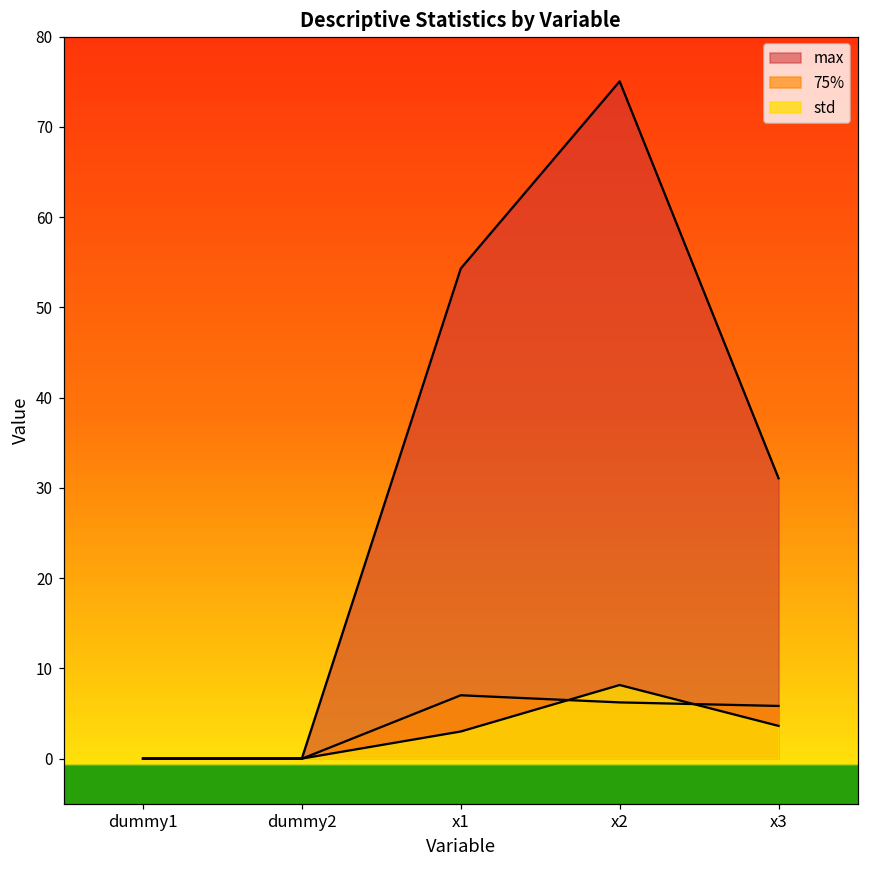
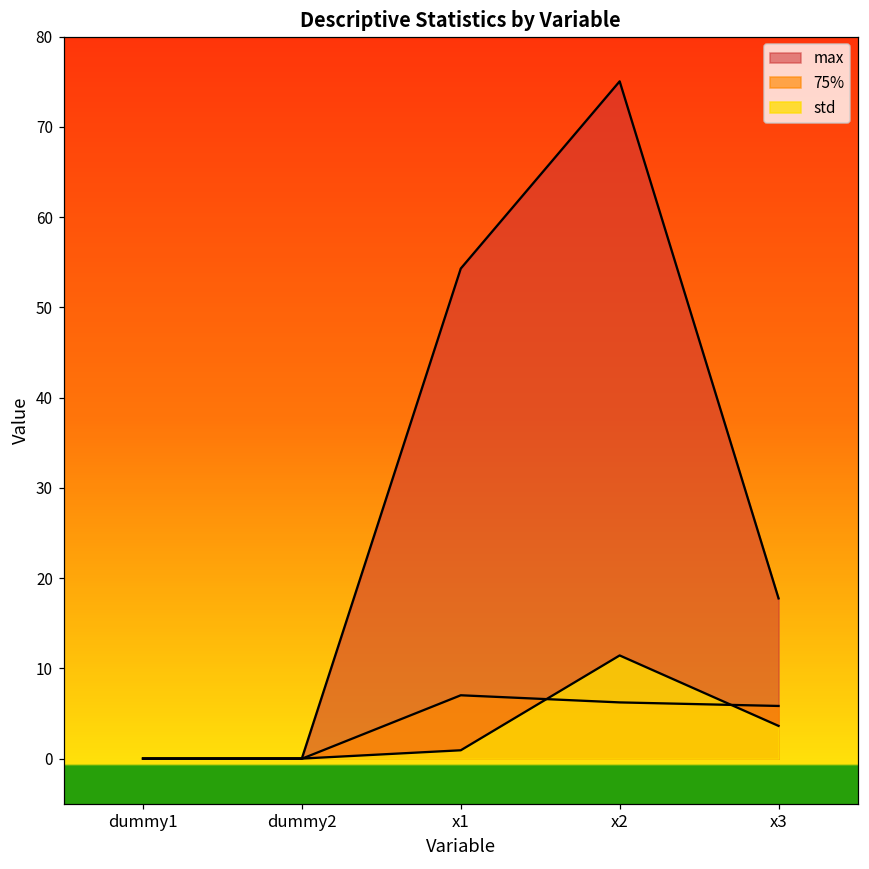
  {
    "max": {
      "x1": 54,
      "x2": 75,
-     "x3": 31
+     "x3": 18
    },
    "75%": {
      "x1": 7,
      "x2": 6,
      "x3": 6
    },
    "std": {
-     "x1": 3,
-     "x2": 8,
+     "x1": 1,
+     "x2": 11,
      "x3": 4
    }
  }
